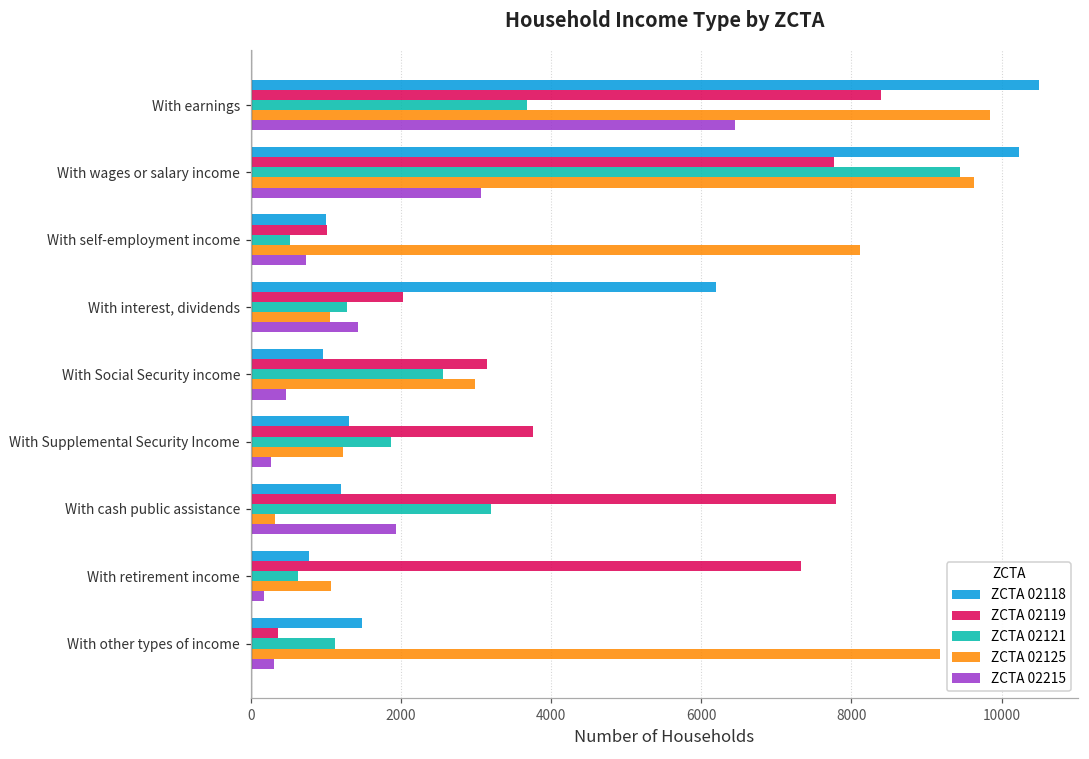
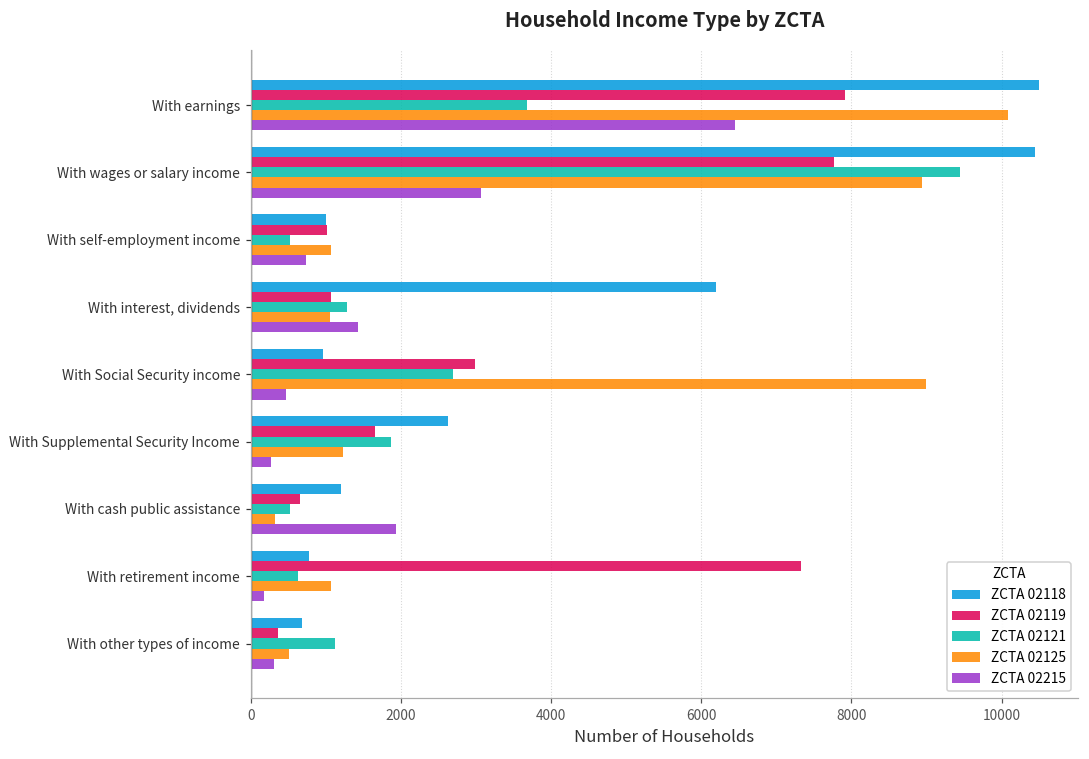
  {
    "ZCTA 02118": {
      "With earnings": 10500,
-     "With wages or salary income": 10200,
+     "With wages or salary income": 10400,
      "With self-employment income": 1000,
      "With interest, dividends": 6200,
      "With Social Security income": 1000,
-     "With Supplemental Security Income": 1300,
+     "With Supplemental Security Income": 2600,
      "With cash public assistance": 1200,
      "With retirement income": 800,
-     "With other types of income": 1500
+     "With other types of income": 700
    },
    "ZCTA 02119": {
-     "With earnings": 8400,
+     "With earnings": 7900,
      "With wages or salary income": 7800,
      "With self-employment income": 1000,
-     "With interest, dividends": 2000,
-     "With Social Security income": 3100,
-     "With Supplemental Security Income": 3800,
-     "With cash public assistance": 7800,
+     "With interest, dividends": 1100,
+     "With Social Security income": 3000,
+     "With Supplemental Security Income": 1700,
+     "With cash public assistance": 700,
      "With retirement income": 7300,
      "With other types of income": 400
    },
    "ZCTA 02121": {
      "With earnings": 3700,
      "With wages or salary income": 9400,
      "With self-employment income": 500,
      "With interest, dividends": 1300,
-     "With Social Security income": 2600,
+     "With Social Security income": 2700,
      "With Supplemental Security Income": 1900,
-     "With cash public assistance": 3200,
+     "With cash public assistance": 500,
      "With retirement income": 600,
      "With other types of income": 1100
    },
    "ZCTA 02125": {
-     "With earnings": 9900,
-     "With wages or salary income": 9600,
-     "With self-employment income": 8100,
+     "With earnings": 10100,
+     "With wages or salary income": 8900,
+     "With self-employment income": 1100,
      "With interest, dividends": 1100,
-     "With Social Security income": 3000,
+     "With Social Security income": 9000,
      "With Supplemental Security Income": 1200,
      "With cash public assistance": 300,
      "With retirement income": 1100,
-     "With other types of income": 9200
+     "With other types of income": 500
    },
    "ZCTA 02215": {
      "With earnings": 6500,
      "With wages or salary income": 3100,
      "With self-employment income": 700,
      "With interest, dividends": 1400,
      "With Social Security income": 500,
      "With Supplemental Security Income": 300,
      "With cash public assistance": 1900,
      "With retirement income": 200,
      "With other types of income": 300
    }
  }
